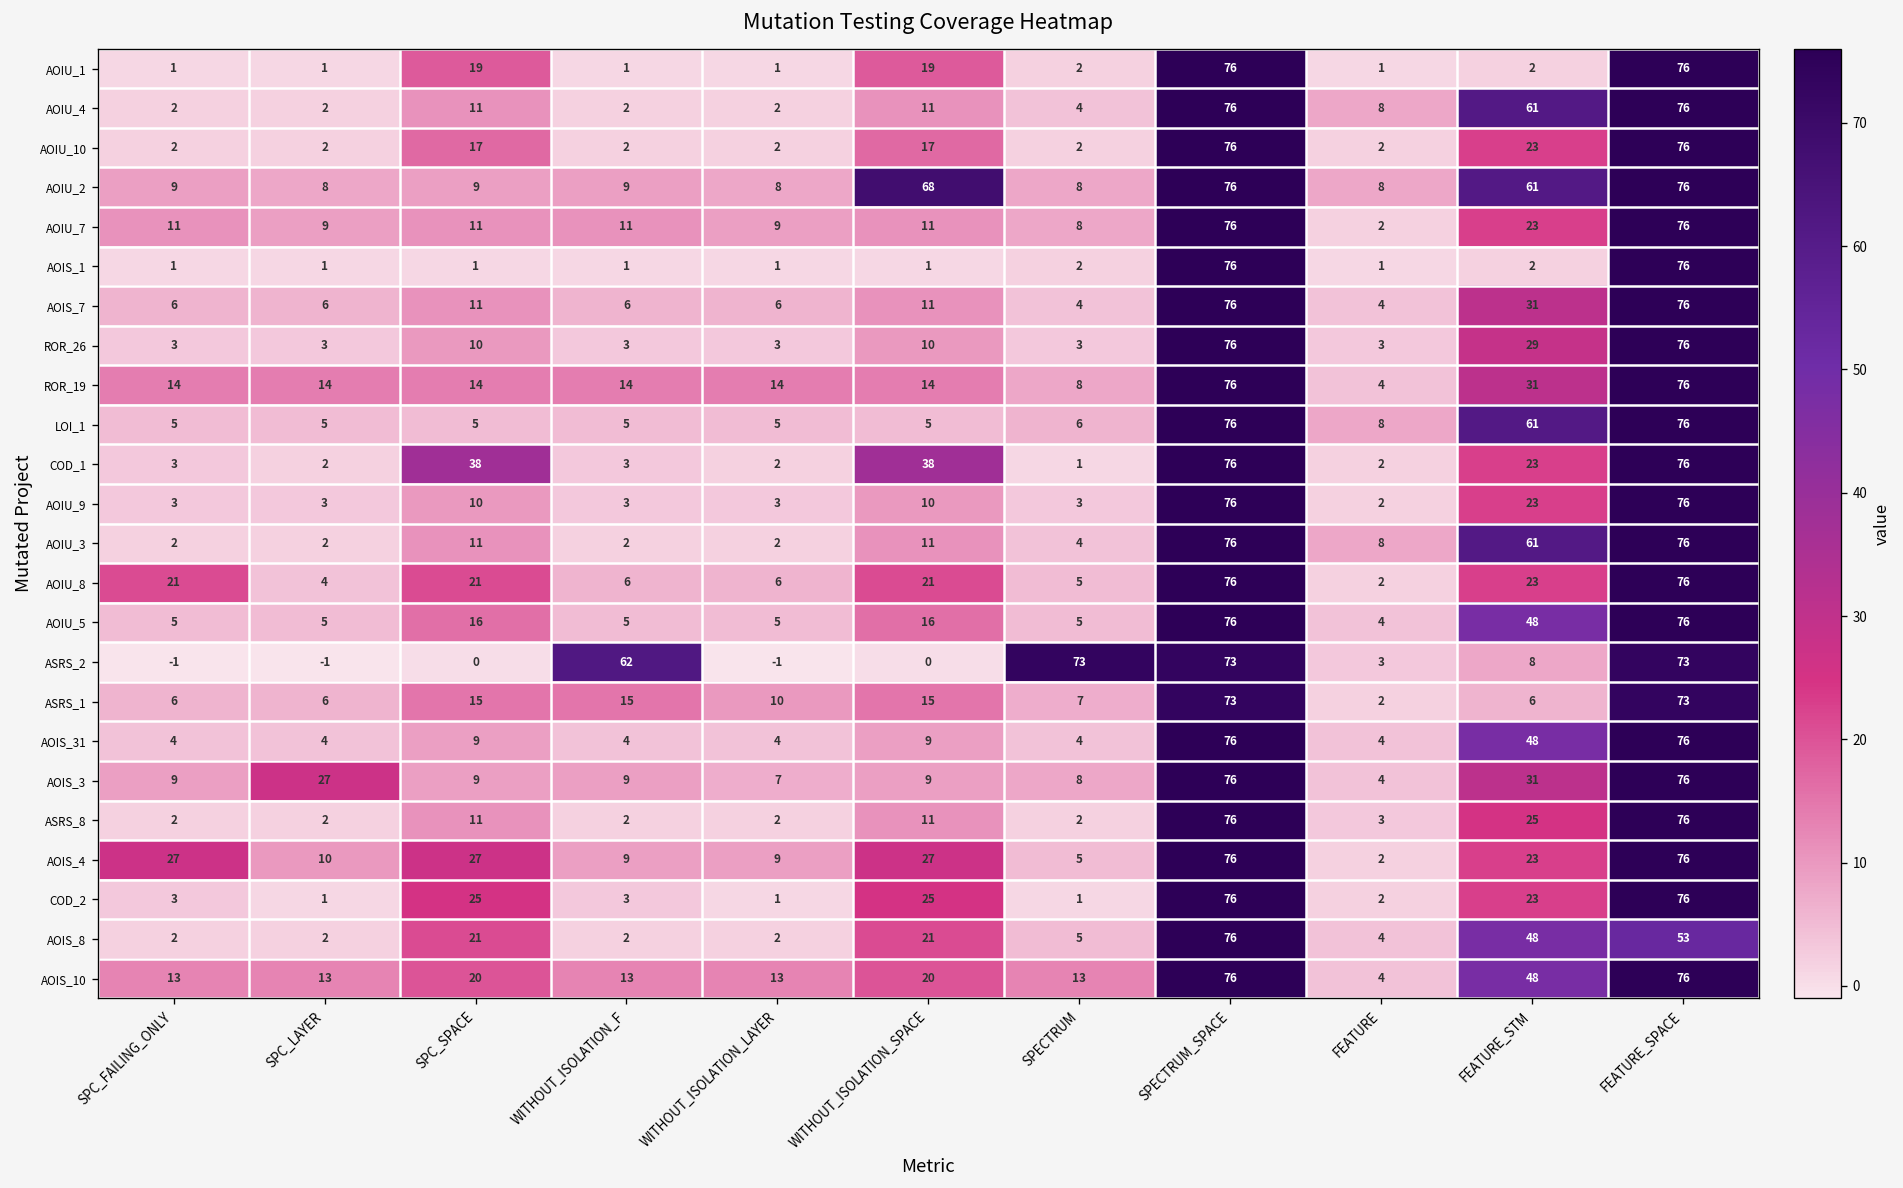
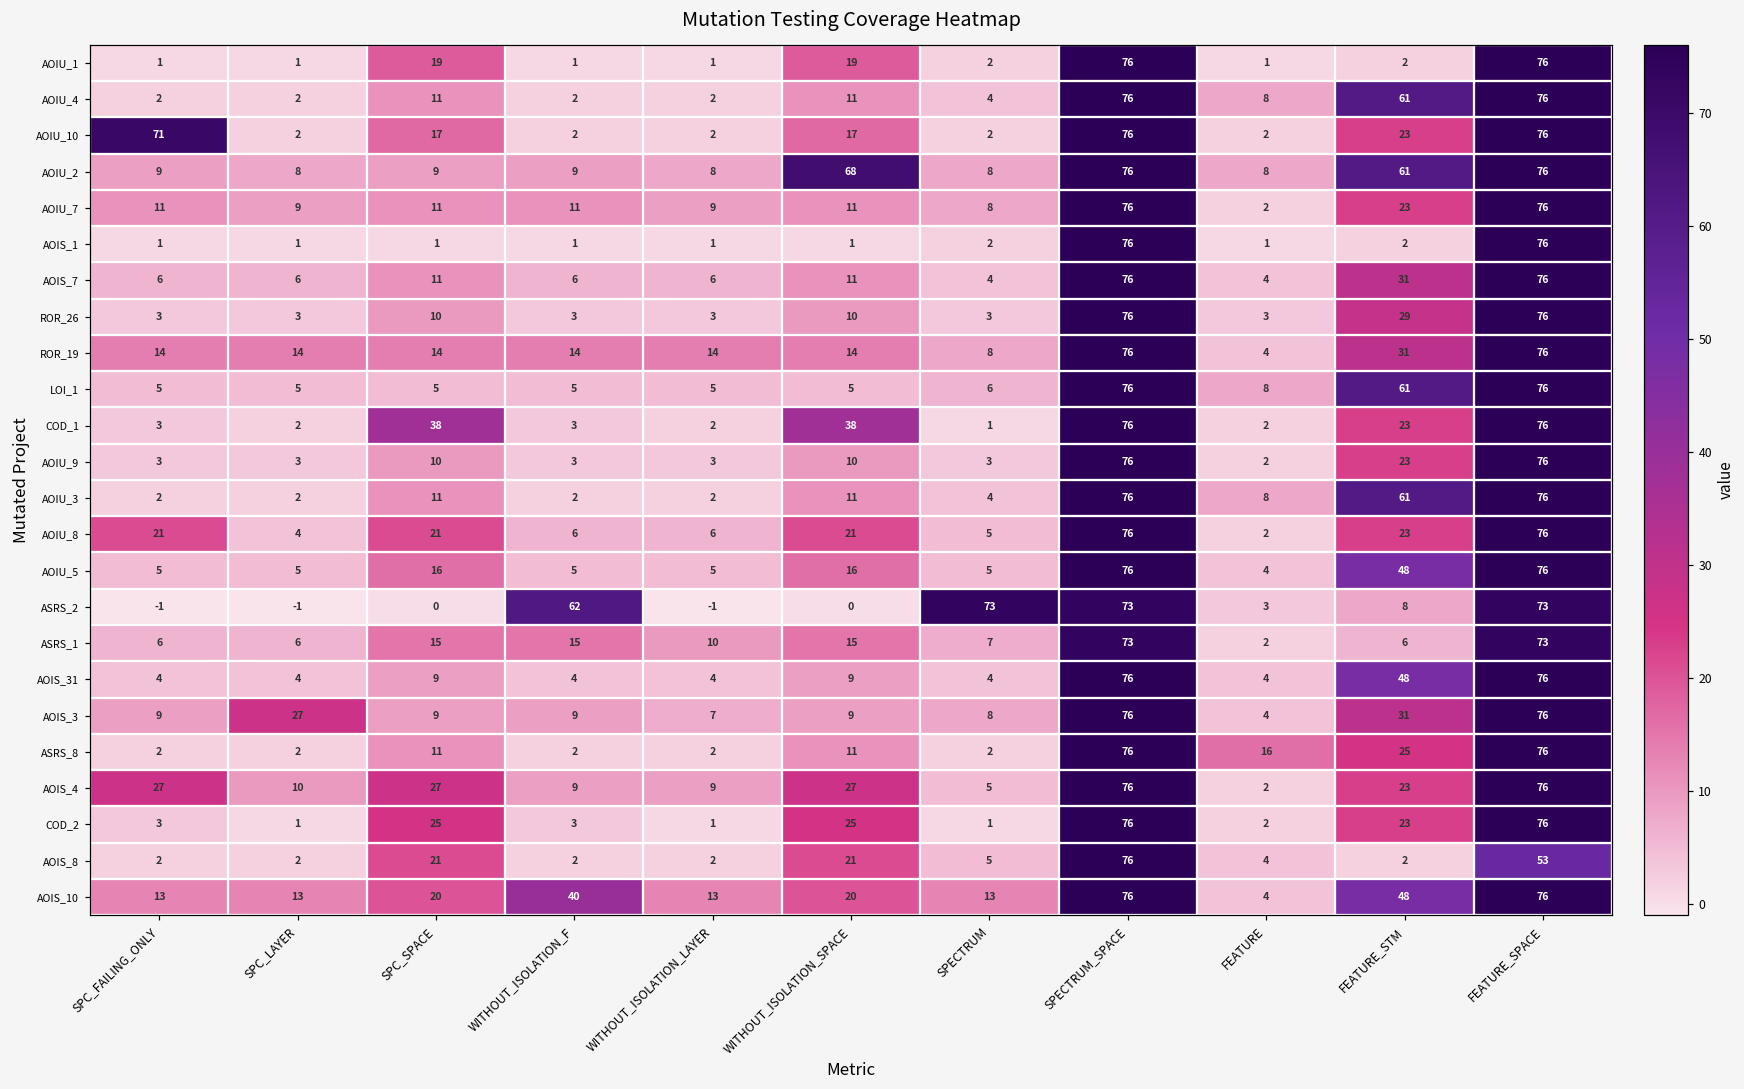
  {
    "AOIU_10": {
-     "SPC_FAILING_ONLY": 2,
+     "SPC_FAILING_ONLY": 71,
      "SPC_LAYER": 2,
      "SPC_SPACE": 17,
      "WITHOUT_ISOLATION_F": 2,
      "WITHOUT_ISOLATION_LAYER": 2,
      "WITHOUT_ISOLATION_SPACE": 17,
      "SPECTRUM": 2,
      "SPECTRUM_SPACE": 76,
      "FEATURE": 2,
      "FEATURE_STM": 23,
      "FEATURE_SPACE": 76
    },
    "ASRS_8": {
      "SPC_FAILING_ONLY": 2,
      "SPC_LAYER": 2,
      "SPC_SPACE": 11,
      "WITHOUT_ISOLATION_F": 2,
      "WITHOUT_ISOLATION_LAYER": 2,
      "WITHOUT_ISOLATION_SPACE": 11,
      "SPECTRUM": 2,
      "SPECTRUM_SPACE": 76,
-     "FEATURE": 3,
+     "FEATURE": 16,
      "FEATURE_STM": 25,
      "FEATURE_SPACE": 76
    },
    "AOIS_8": {
      "SPC_FAILING_ONLY": 2,
      "SPC_LAYER": 2,
      "SPC_SPACE": 21,
      "WITHOUT_ISOLATION_F": 2,
      "WITHOUT_ISOLATION_LAYER": 2,
      "WITHOUT_ISOLATION_SPACE": 21,
      "SPECTRUM": 5,
      "SPECTRUM_SPACE": 76,
      "FEATURE": 4,
-     "FEATURE_STM": 48,
+     "FEATURE_STM": 2,
      "FEATURE_SPACE": 53
    },
    "AOIS_10": {
      "SPC_FAILING_ONLY": 13,
      "SPC_LAYER": 13,
      "SPC_SPACE": 20,
-     "WITHOUT_ISOLATION_F": 13,
+     "WITHOUT_ISOLATION_F": 40,
      "WITHOUT_ISOLATION_LAYER": 13,
      "WITHOUT_ISOLATION_SPACE": 20,
      "SPECTRUM": 13,
      "SPECTRUM_SPACE": 76,
      "FEATURE": 4,
      "FEATURE_STM": 48,
      "FEATURE_SPACE": 76
    }
  }
